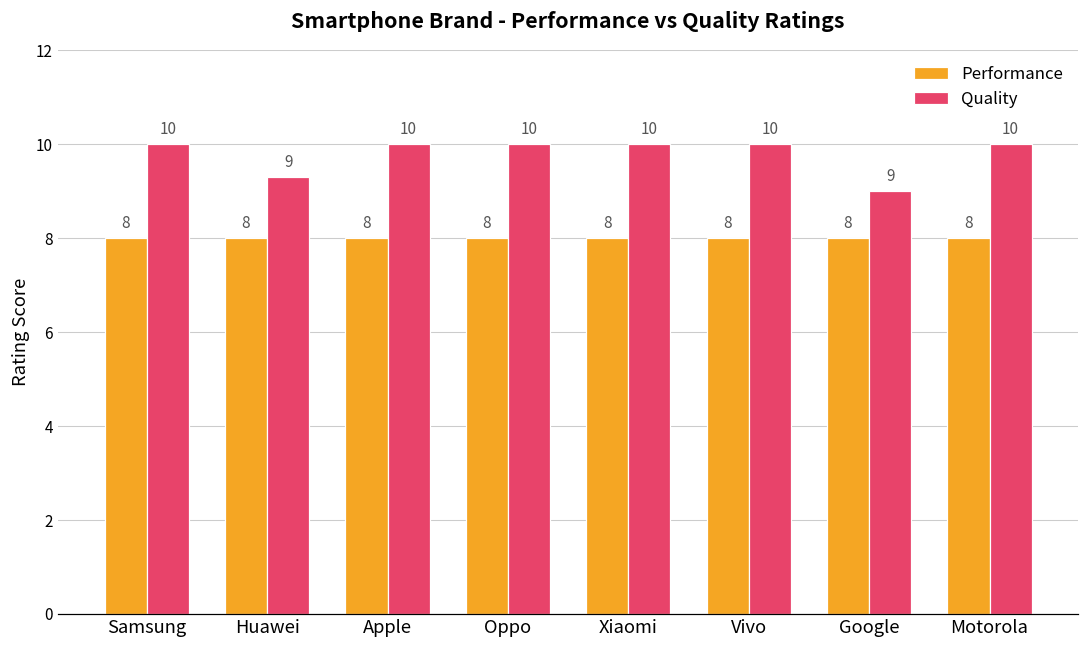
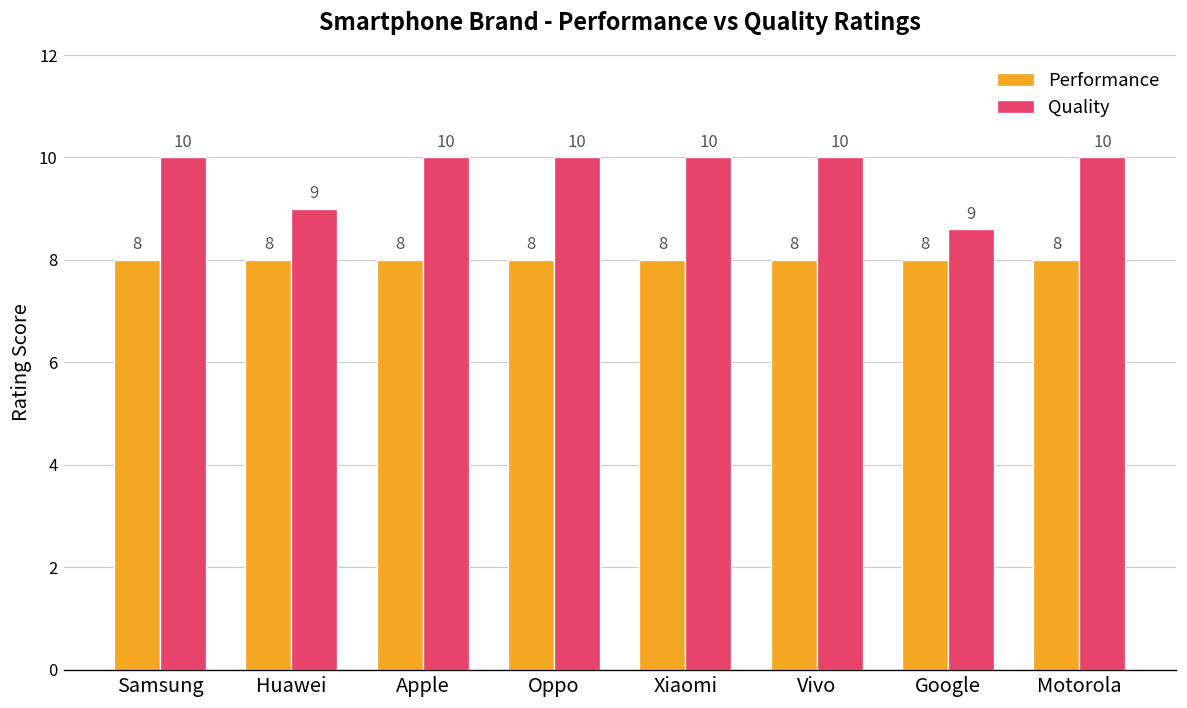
  {
    "Performance": {
      "Samsung": 8,
      "Huawei": 8,
      "Apple": 8,
      "Oppo": 8,
      "Xiaomi": 8,
      "Vivo": 8,
      "Google": 8,
      "Motorola": 8
    },
    "Quality": {
-     "Huawei": 9.3,
-     "Google": 9.0
+     "Huawei": 9.0,
+     "Google": 8.6
    }
  }
